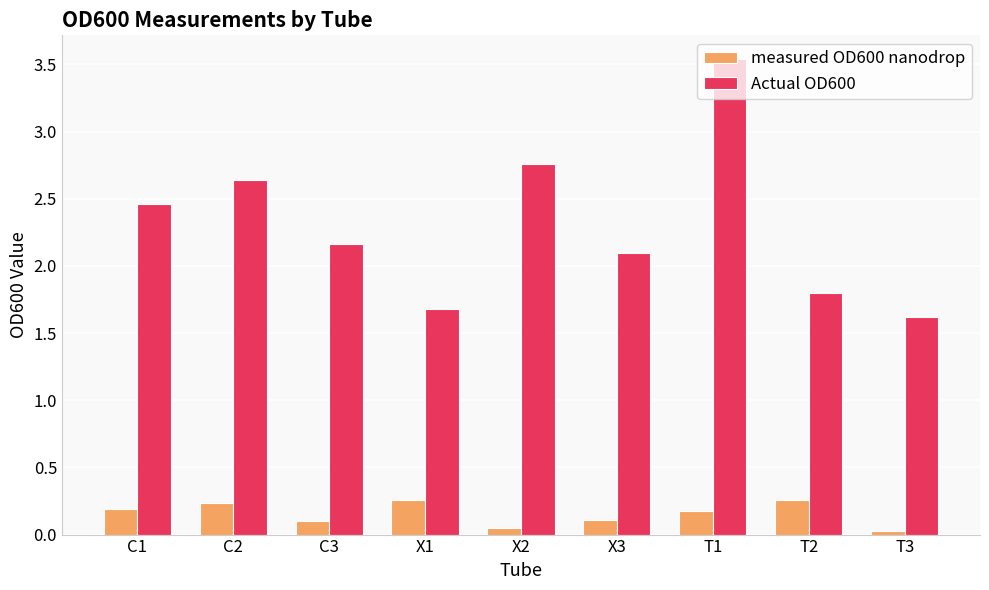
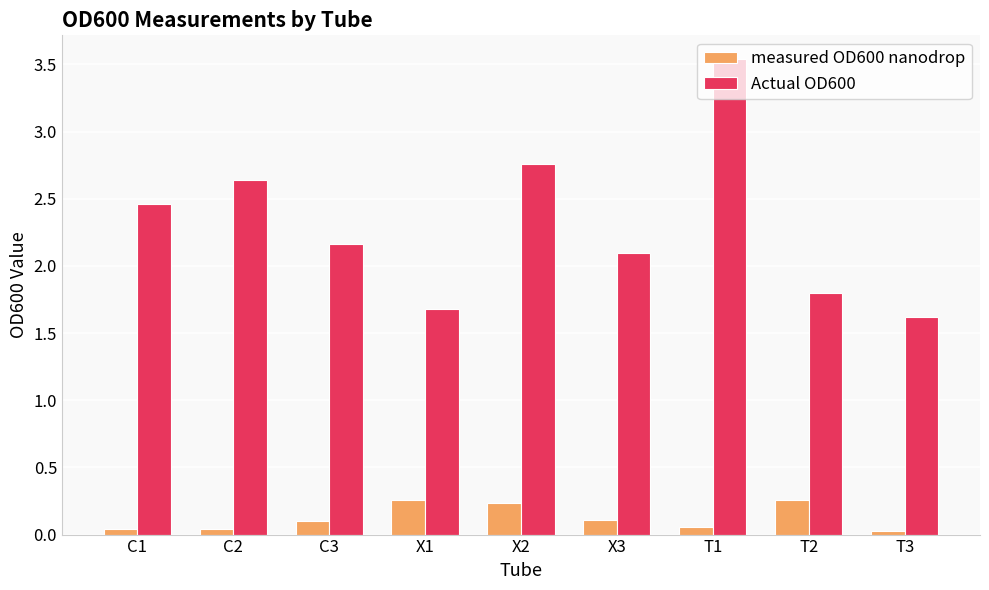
  {
    "measured OD600 nanodrop": {
-     "C1": 0.19,
-     "C2": 0.23,
+     "C1": 0.04,
+     "C2": 0.04,
      "C3": 0.10,
      "X1": 0.26,
-     "X2": 0.05,
+     "X2": 0.23,
      "X3": 0.11,
-     "T1": 0.18,
+     "T1": 0.06,
      "T2": 0.26,
      "T3": 0.03
    },
    "Actual OD600": {
      "C1": 2.46,
      "C2": 2.64,
      "C3": 2.16,
      "X1": 1.68,
      "X2": 2.76,
      "X3": 2.10,
      "T2": 1.80,
      "T3": 1.62
    }
  }
